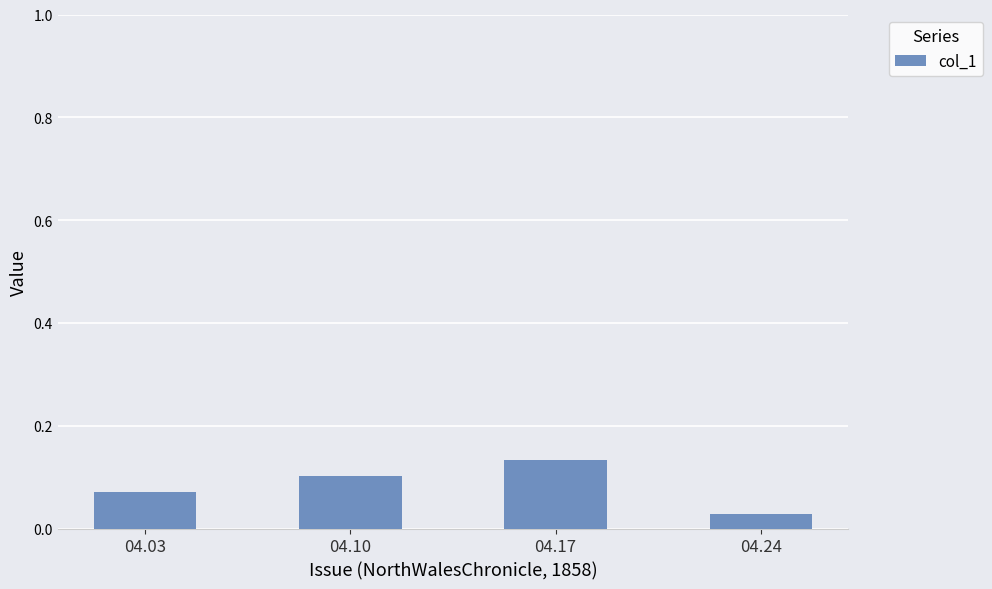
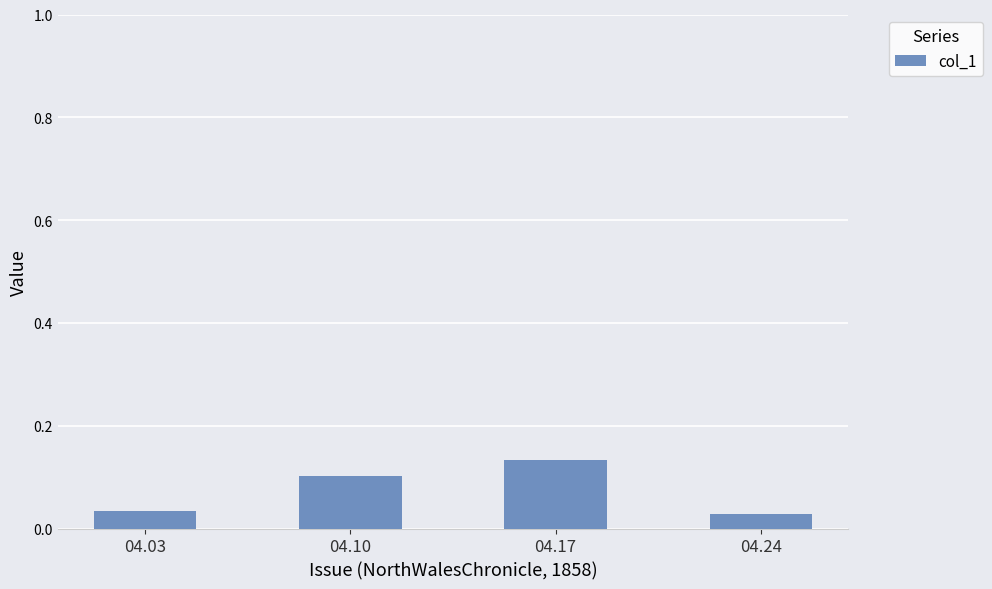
  {
-   "04.03": 0.07,
+   "04.03": 0.03,
    "04.10": 0.10,
    "04.17": 0.13,
    "04.24": 0.03
  }
